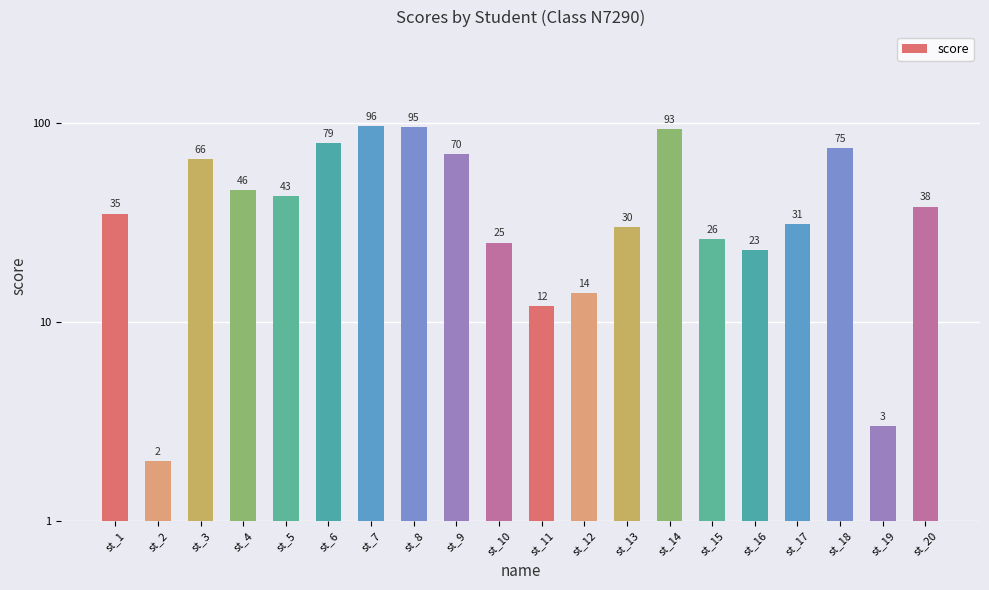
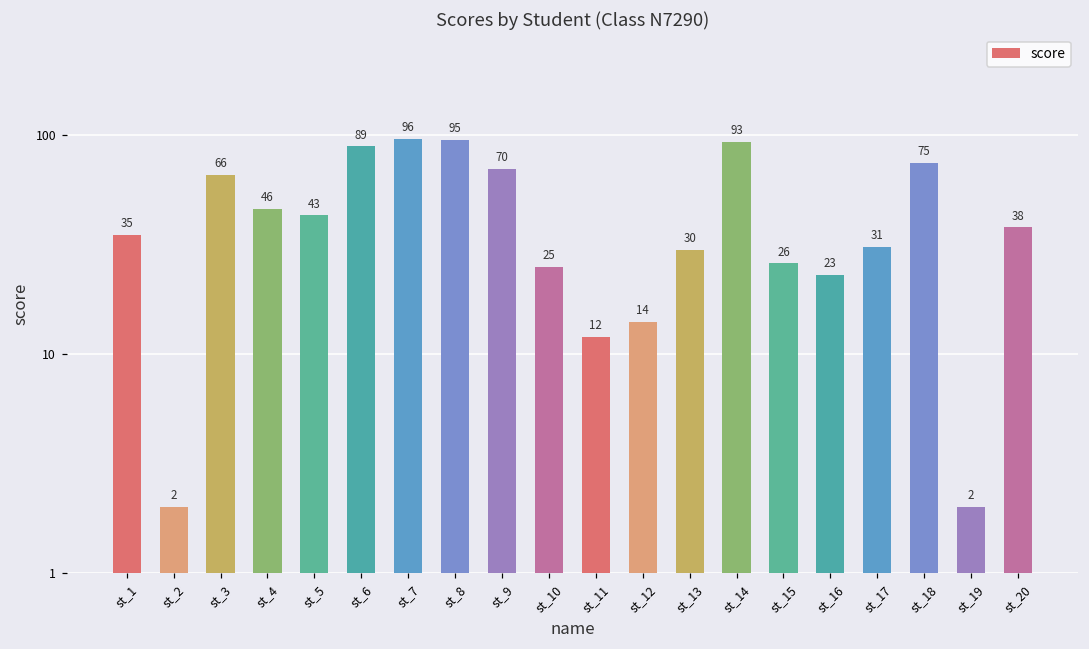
  {
    "st_1": 35,
    "st_2": 2,
    "st_3": 66,
    "st_4": 46,
    "st_5": 43,
-   "st_6": 79,
+   "st_6": 89,
    "st_7": 96,
    "st_8": 95,
    "st_9": 70,
    "st_10": 25,
    "st_11": 12,
    "st_12": 14,
    "st_13": 30,
    "st_14": 93,
    "st_15": 26,
    "st_16": 23,
    "st_17": 31,
    "st_18": 75,
-   "st_19": 3,
+   "st_19": 2,
    "st_20": 38
  }
